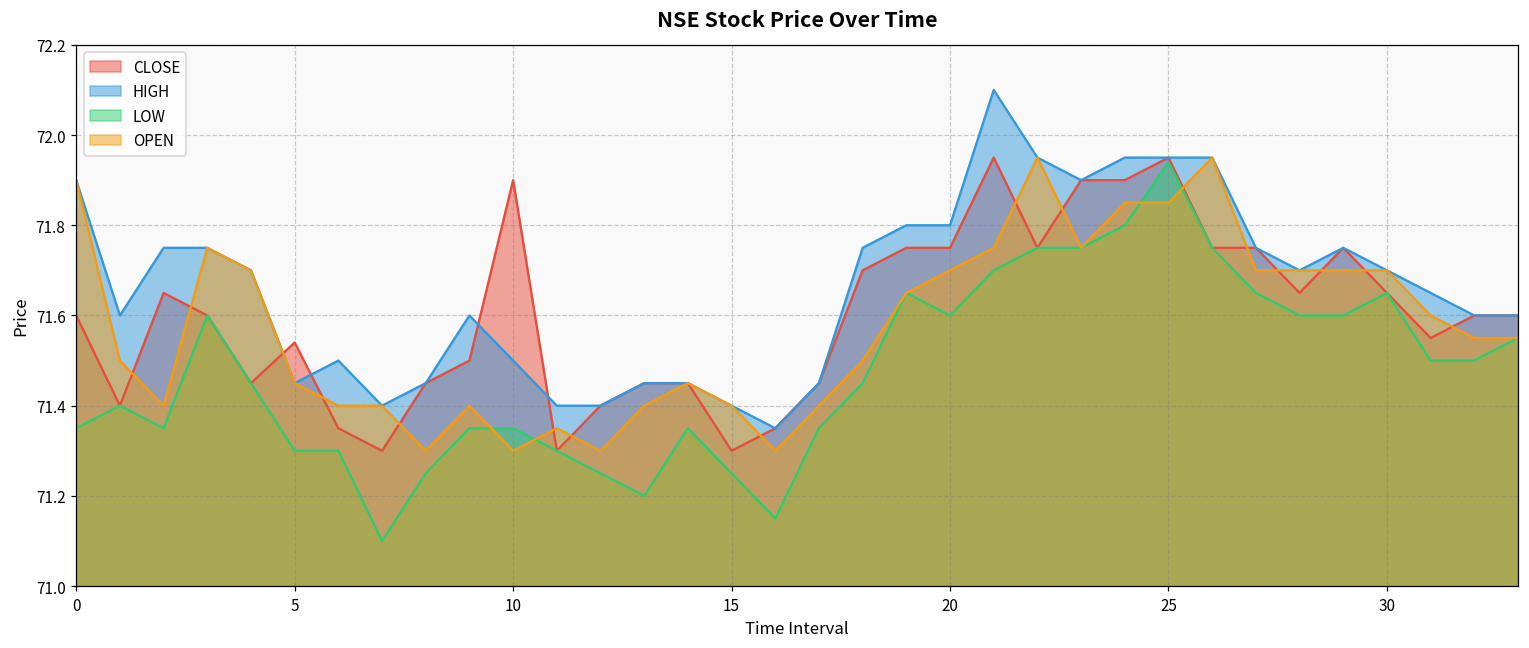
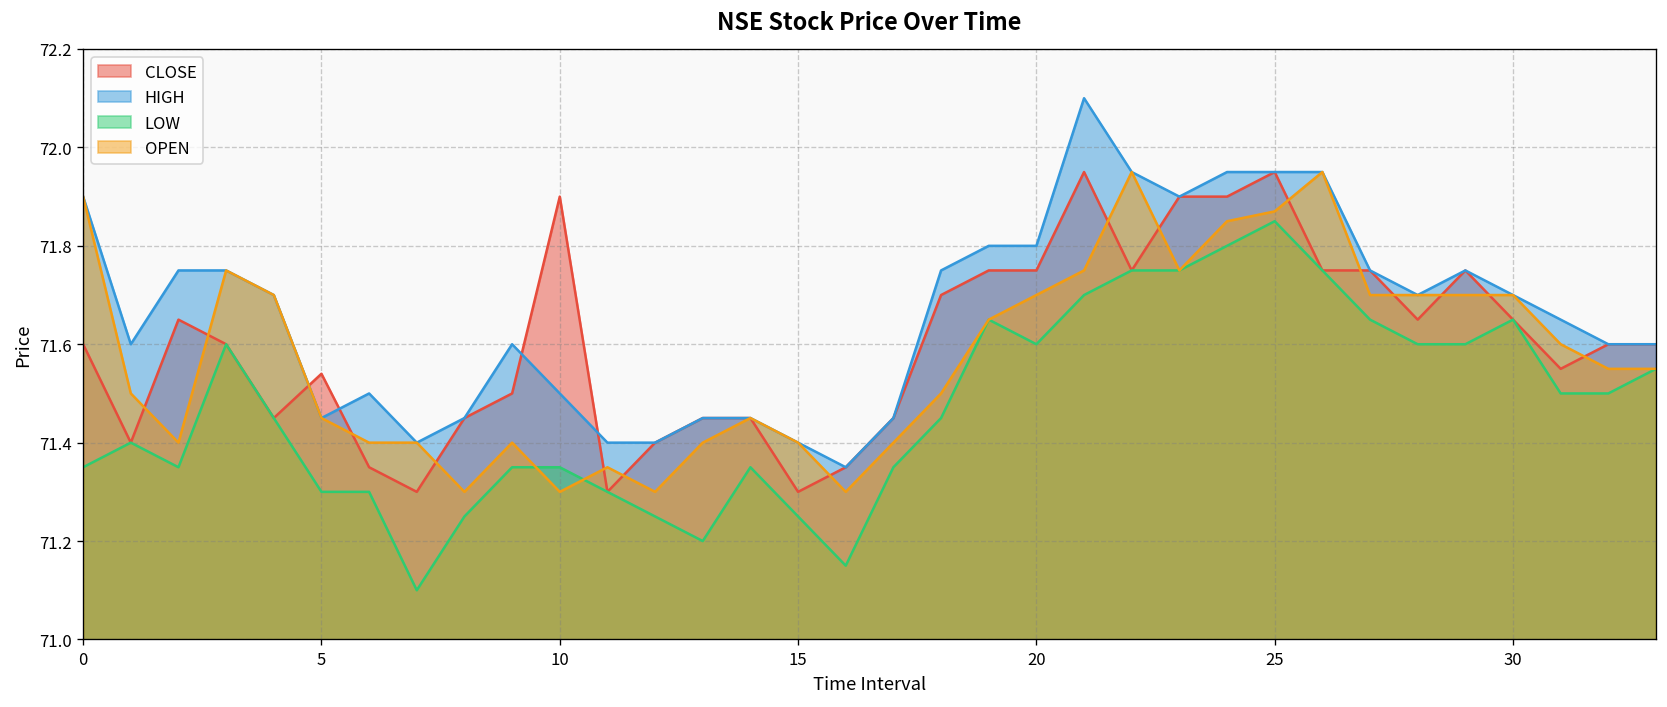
  {
    "CLOSE": {
      "0": 71.60,
      "5": 71.54,
      "10": 71.90,
      "15": 71.30,
      "20": 71.75
    },
    "HIGH": {
      "10": 71.50,
      "20": 71.80
    },
    "LOW": {
      "0": 71.35,
      "5": 71.30,
      "10": 71.35,
      "15": 71.25,
      "20": 71.60,
-     "25": 71.94
+     "25": 71.85
    },
    "OPEN": {
      "10": 71.30,
      "20": 71.70,
-     "25": 71.85
+     "25": 71.87
    }
  }
